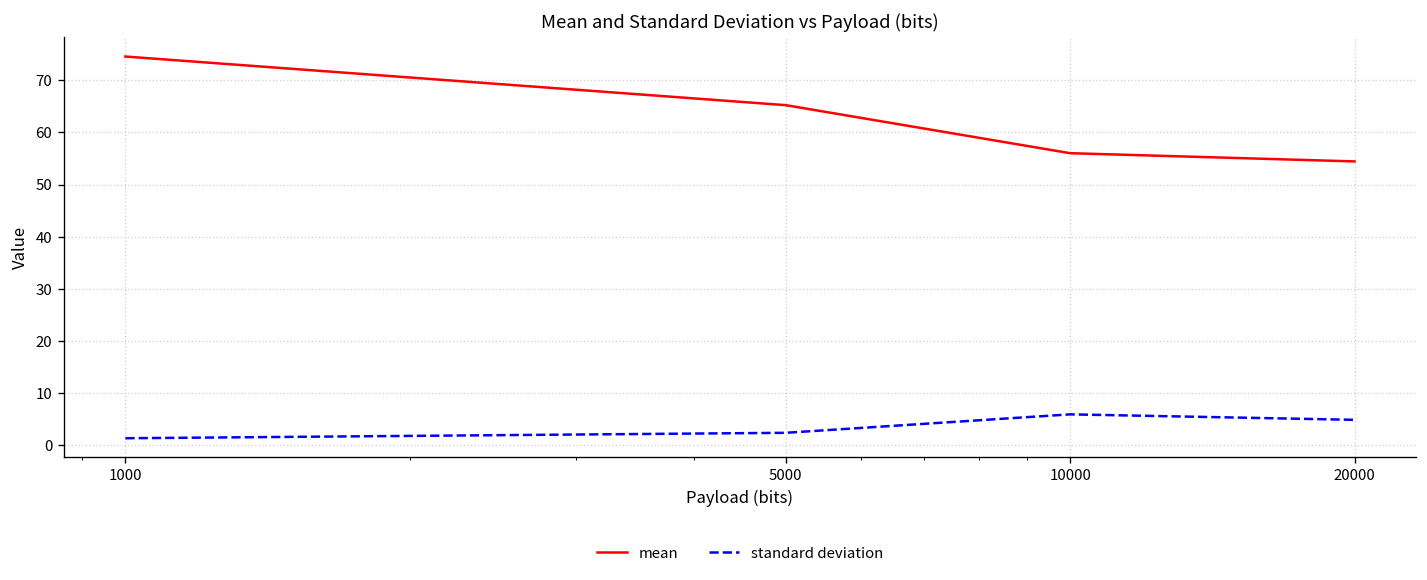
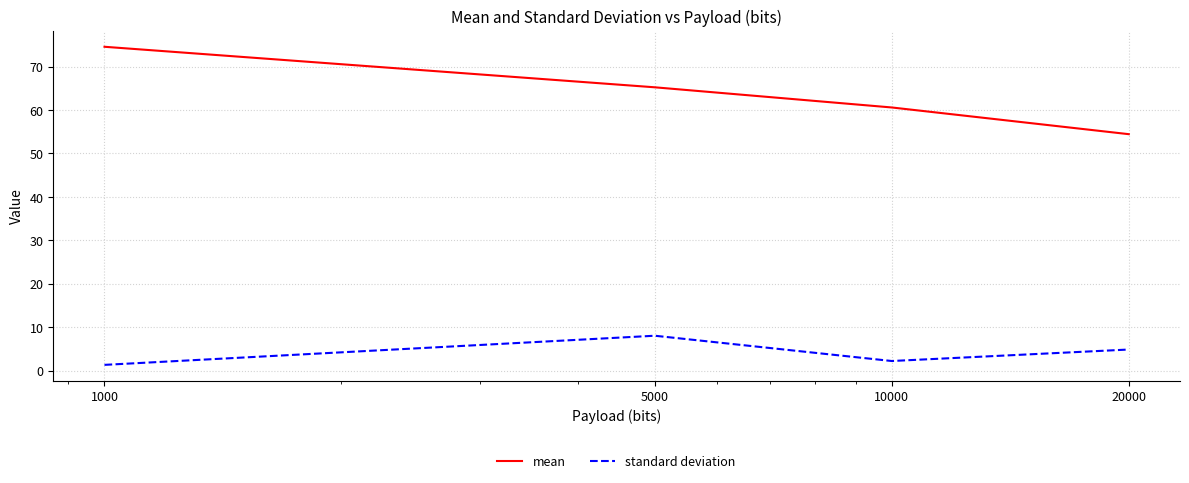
  {
    "mean": {
      "1000": 75,
      "5000": 65,
-     "10000": 56,
+     "10000": 61,
      "20000": 54
    },
    "standard deviation": {
      "1000": 1,
-     "5000": 2,
-     "10000": 6,
+     "5000": 8,
+     "10000": 2,
      "20000": 5
    }
  }
